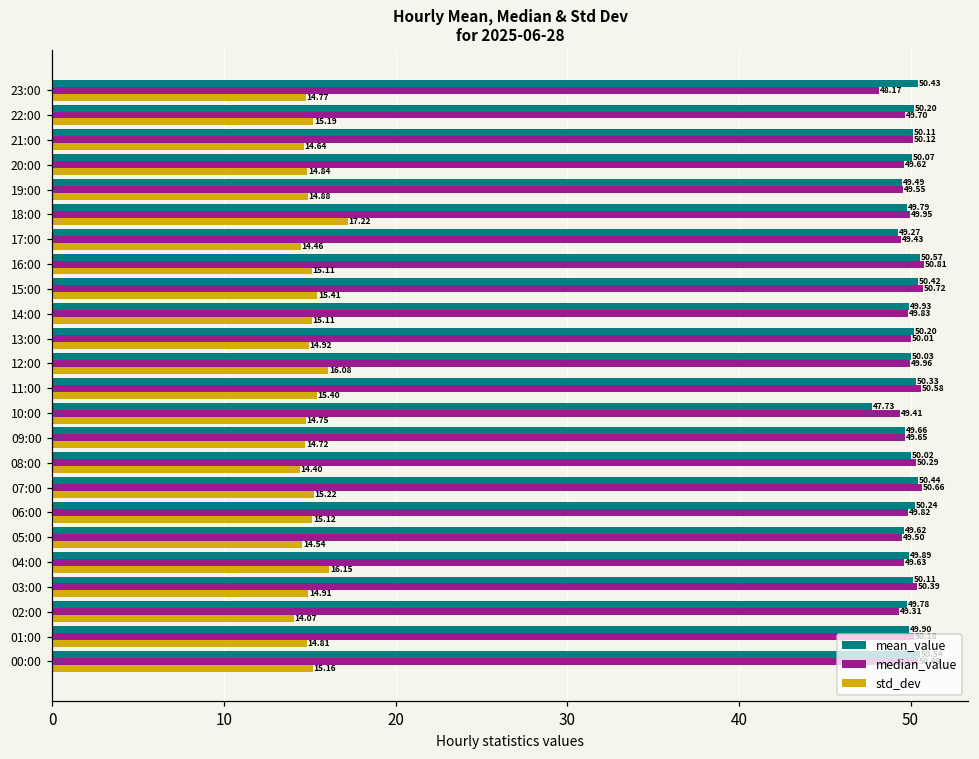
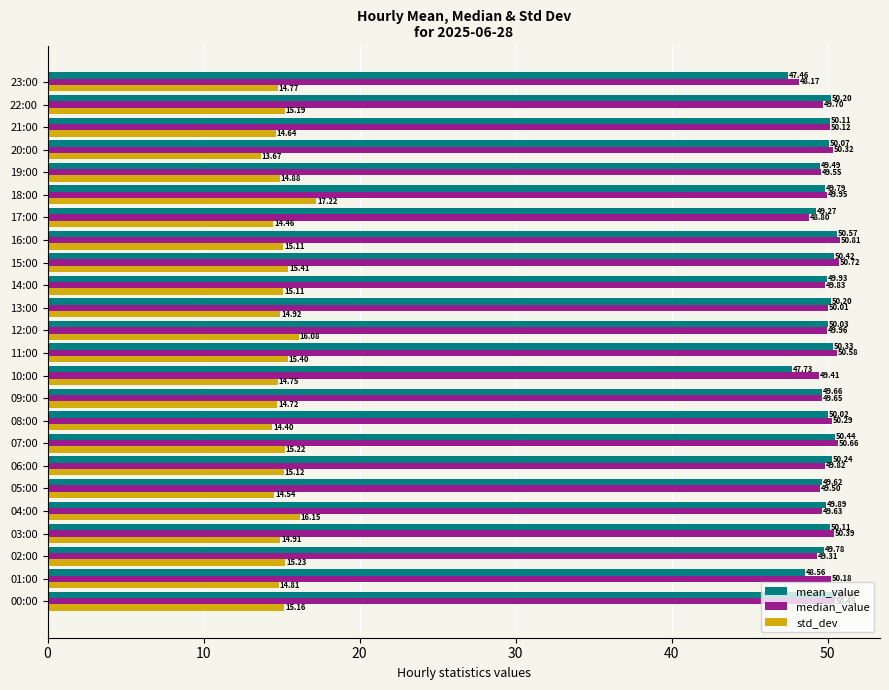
  {
    "mean_value": {
-     "23:00": 50.43,
+     "23:00": 47.46,
      "10:00": 47.73,
-     "01:00": 49.90
+     "01:00": 48.56
    },
    "median_value": {
      "23:00": 48.17,
-     "20:00": 49.62,
-     "17:00": 49.43,
+     "20:00": 50.32,
+     "17:00": 48.80,
      "10:00": 49.41
    },
    "std_dev": {
      "23:00": 14.77,
      "22:00": 15.19,
      "21:00": 14.64,
-     "20:00": 14.84,
+     "20:00": 13.67,
      "19:00": 14.88,
      "18:00": 17.22,
      "17:00": 14.46,
      "16:00": 15.11,
      "15:00": 15.41,
      "14:00": 15.11,
      "13:00": 14.92,
      "12:00": 16.08,
      "11:00": 15.40,
      "10:00": 14.75,
      "09:00": 14.72,
      "08:00": 14.40,
      "07:00": 15.22,
      "06:00": 15.12,
      "05:00": 14.54,
      "04:00": 16.15,
      "03:00": 14.91,
-     "02:00": 14.07,
+     "02:00": 15.23,
      "01:00": 14.81,
      "00:00": 15.16
    }
  }
